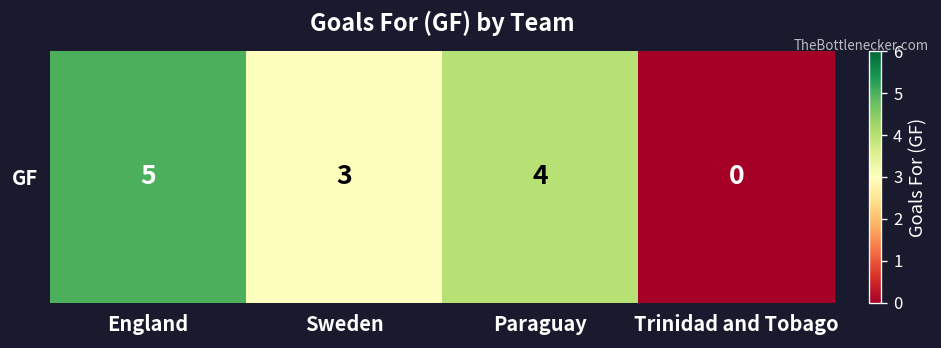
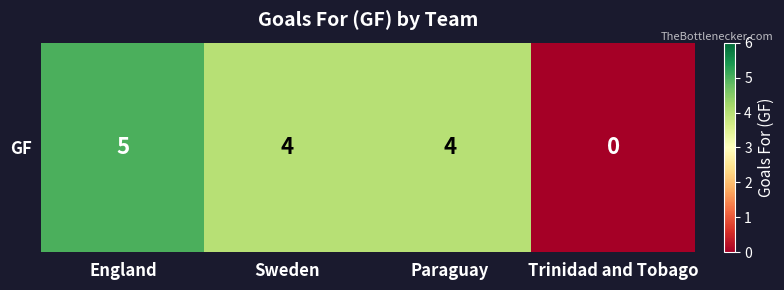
  {
    "GF": {
      "England": 5,
-     "Sweden": 3,
+     "Sweden": 4,
      "Paraguay": 4,
      "Trinidad and Tobago": 0
    }
  }
